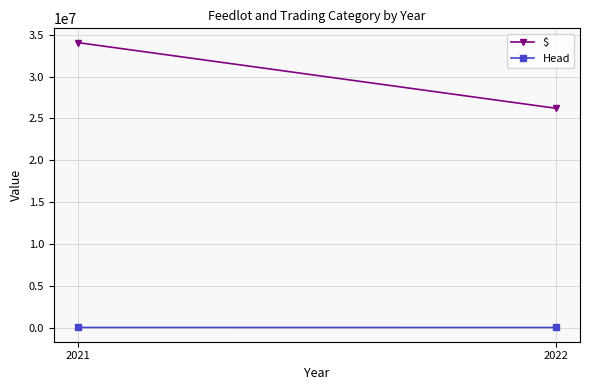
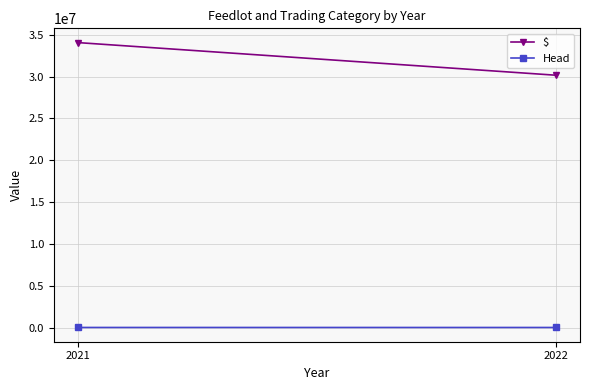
  {
    "$": {
      "2021": 34000000,
-     "2022": 26000000
+     "2022": 30000000
    },
    "Head": {
      "2021": 0,
      "2022": 0
    }
  }
